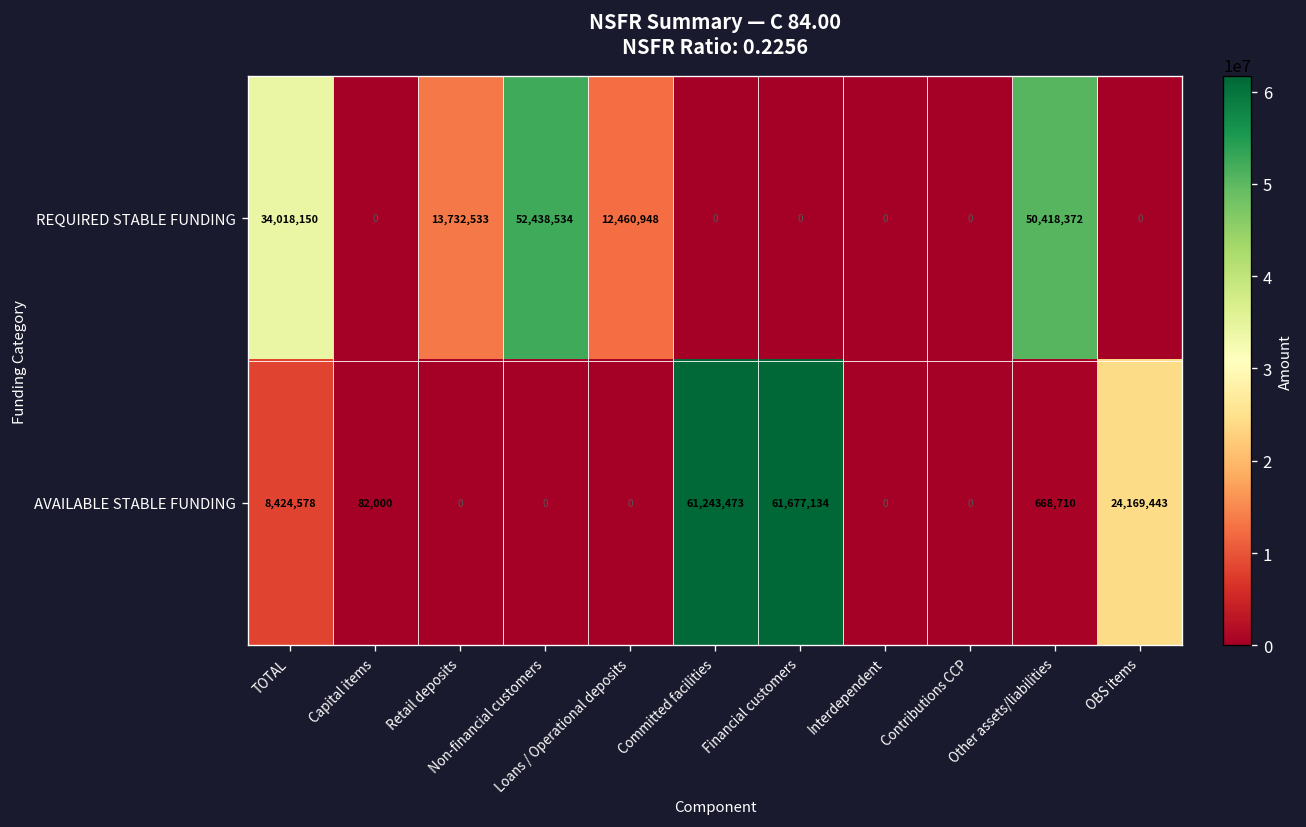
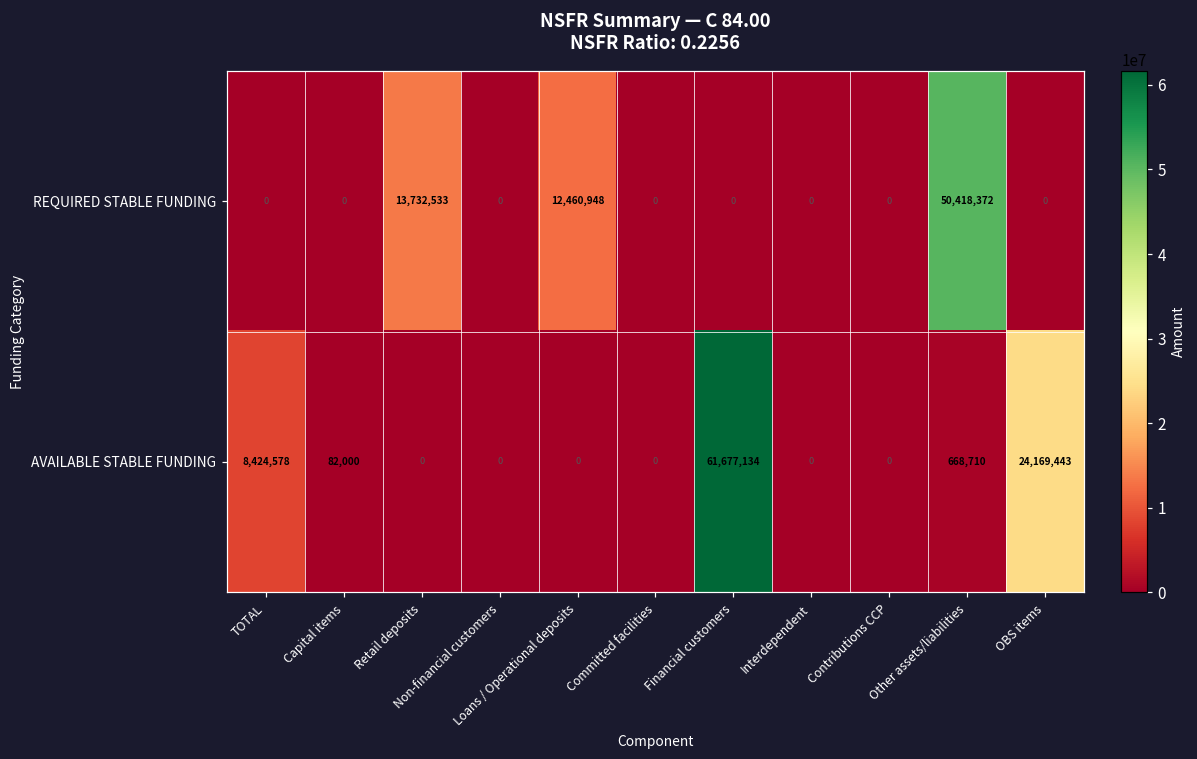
  {
    "REQUIRED STABLE FUNDING": {
-     "TOTAL": "34,018,150",
+     "TOTAL": "0",
      "Capital items": "0",
      "Retail deposits": "13,732,533",
-     "Non-financial customers": "52,438,534",
+     "Non-financial customers": "0",
      "Loans / Operational deposits": "12,460,948",
      "Committed facilities": "0",
      "Financial customers": "0",
      "Interdependent": "0",
      "Contributions CCP": "0",
      "Other assets/liabilities": "50,418,372",
      "OBS items": "0"
    },
    "AVAILABLE STABLE FUNDING": {
      "TOTAL": "8,424,578",
      "Capital items": "82,000",
      "Retail deposits": "0",
      "Non-financial customers": "0",
      "Loans / Operational deposits": "0",
-     "Committed facilities": "61,243,473",
+     "Committed facilities": "0",
      "Financial customers": "61,677,134",
      "Interdependent": "0",
      "Contributions CCP": "0",
      "Other assets/liabilities": "668,710",
      "OBS items": "24,169,443"
    }
  }
